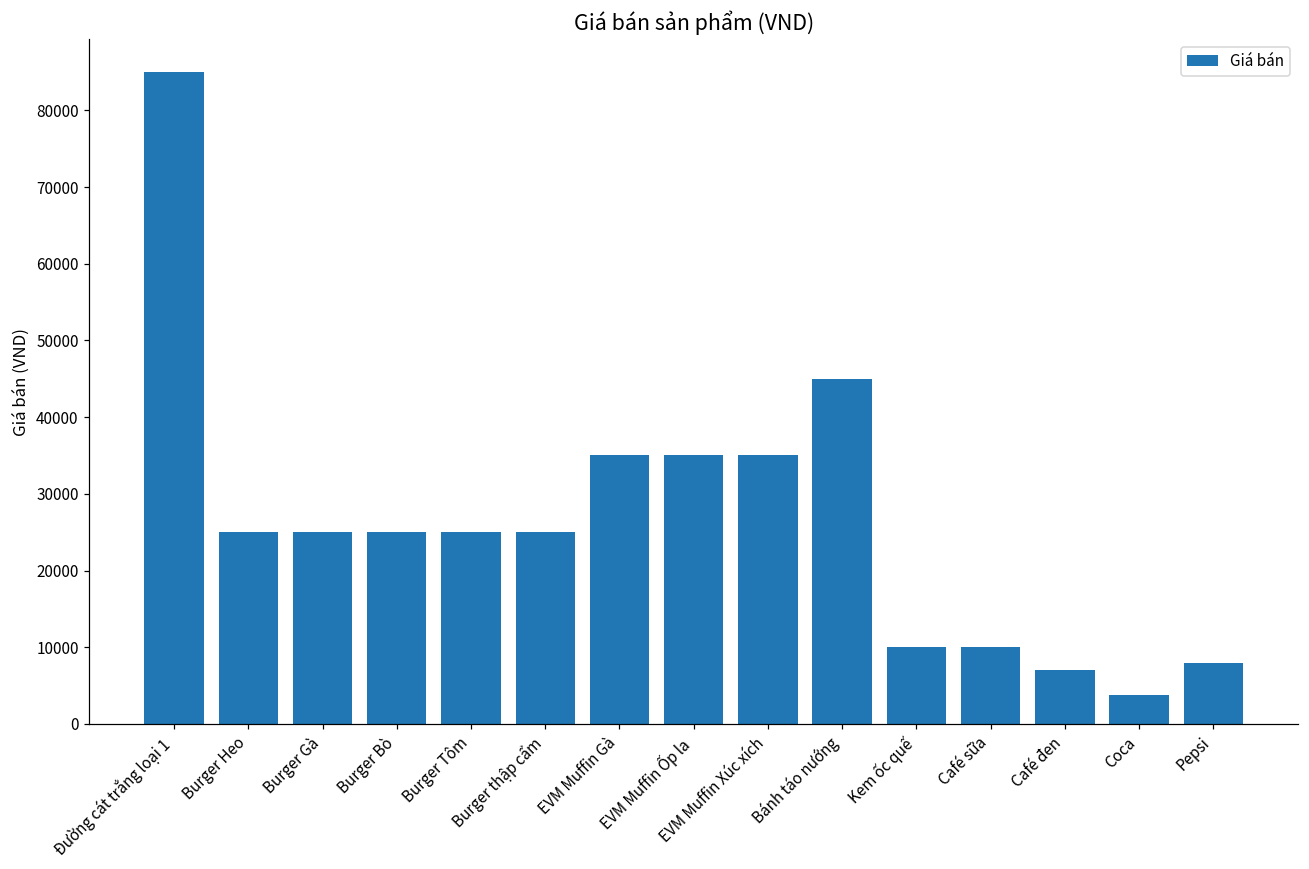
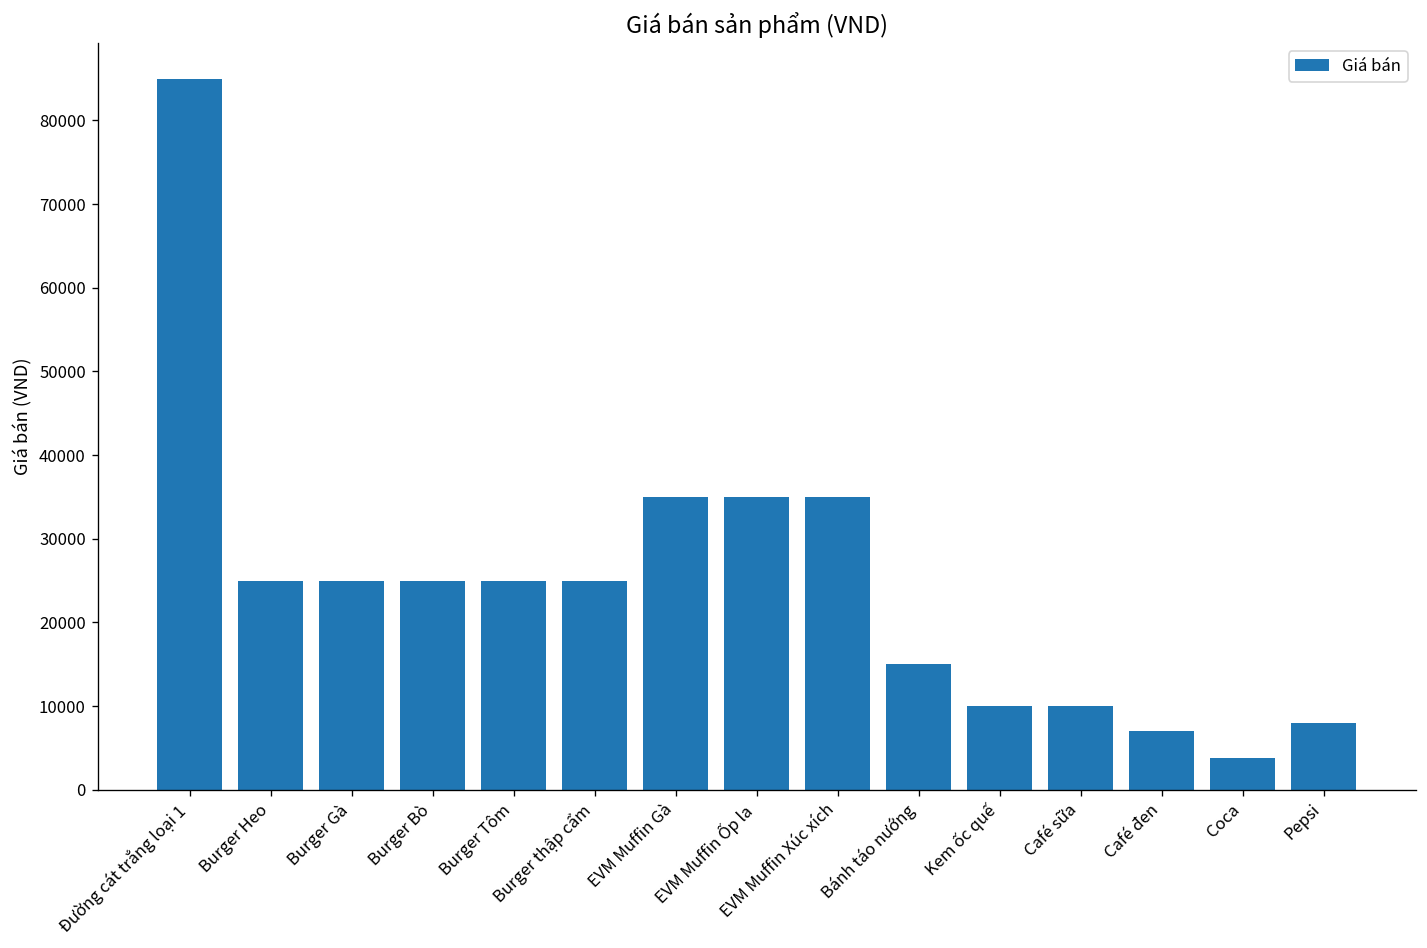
  {
    "Đường cát trắng loại 1": 85000,
    "Burger Heo": 25000,
    "Burger Gà": 25000,
    "Burger Bò": 25000,
    "Burger Tôm": 25000,
    "Burger thập cẩm": 25000,
    "EVM Muffin Gà": 35000,
    "EVM Muffin Ốp la": 35000,
    "EVM Muffin Xúc xích": 35000,
-   "Bánh táo nướng": 45000,
+   "Bánh táo nướng": 15000,
    "Kem ốc quế": 10000,
    "Café sữa": 10000,
    "Café đen": 7000,
    "Coca": 4000,
    "Pepsi": 8000
  }
